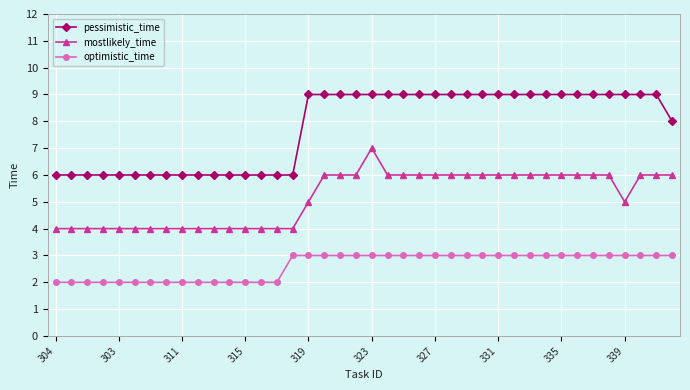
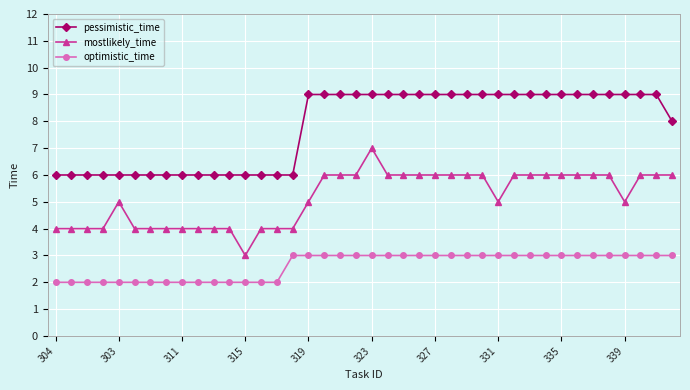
  {
    "pessimistic_time": {
      "304": 6,
      "303": 6,
      "311": 6,
      "315": 6,
      "319": 9,
      "323": 9,
      "327": 9,
      "331": 9,
      "335": 9,
      "339": 9
    },
    "mostlikely_time": {
      "304": 4,
-     "303": 4,
+     "303": 5,
      "311": 4,
-     "315": 4,
+     "315": 3,
      "319": 5,
      "323": 7,
      "327": 6,
-     "331": 6,
+     "331": 5,
      "335": 6,
      "339": 5
    },
    "optimistic_time": {
      "304": 2,
      "303": 2,
      "311": 2,
      "315": 2,
      "319": 3,
      "323": 3,
      "327": 3,
      "331": 3,
      "335": 3,
      "339": 3
    }
  }
